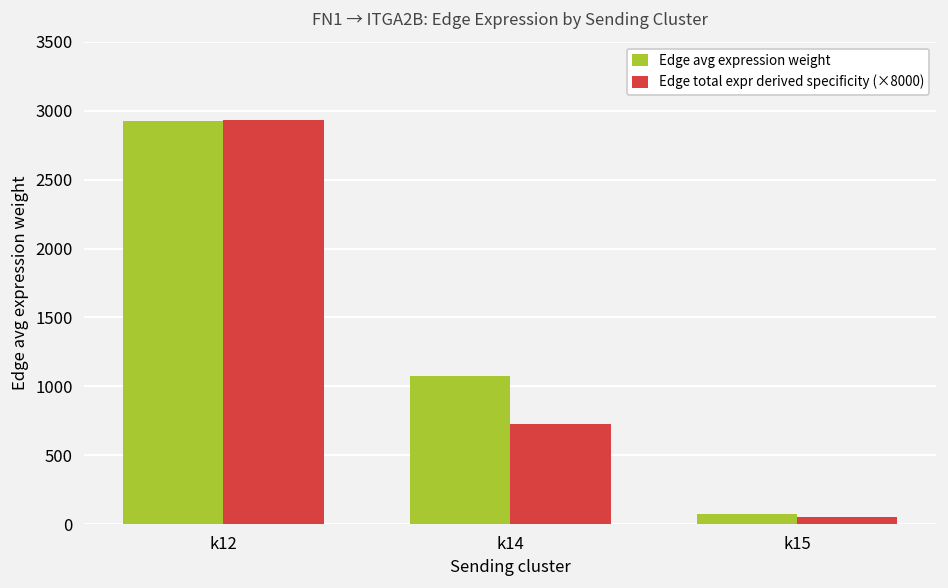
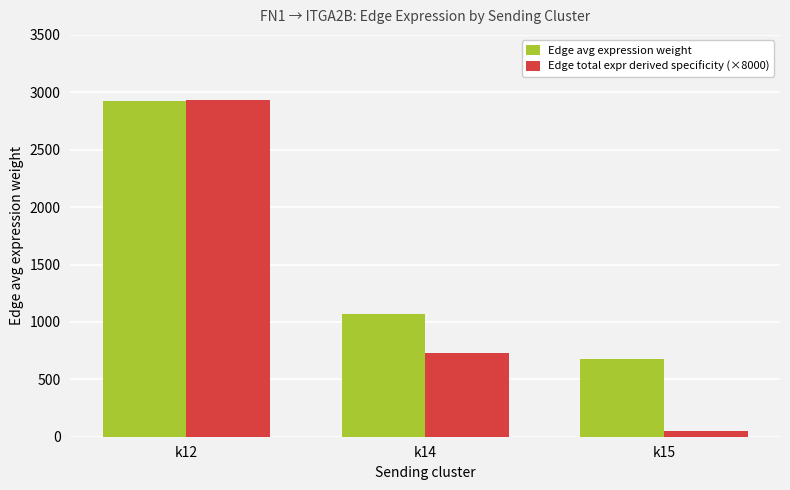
  {
    "Edge avg expression weight": {
      "k12": 2930,
      "k14": 1070,
-     "k15": 80
+     "k15": 680
    },
    "Edge total expr derived specificity (×8000)": {
      "k12": 2930,
      "k14": 730,
      "k15": 50
    }
  }
